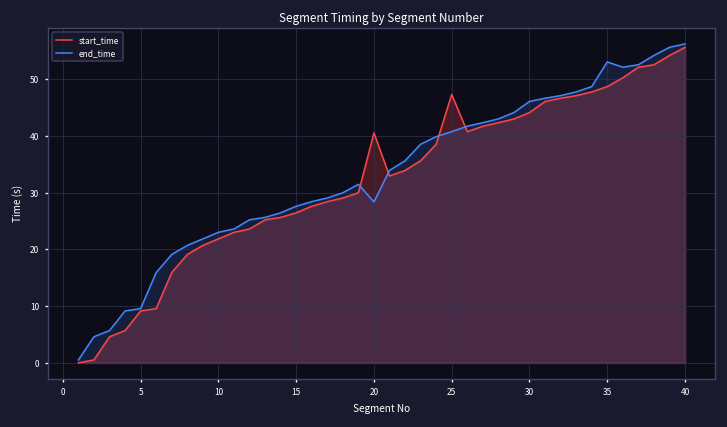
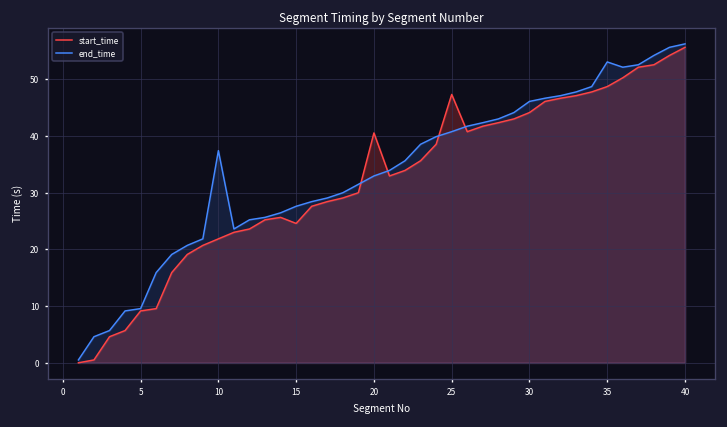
  {
    "start_time": {
      "10": 22,
-     "15": 26,
+     "15": 25,
      "20": 41,
      "25": 47,
      "30": 44,
      "35": 49,
      "40": 56
    },
    "end_time": {
-     "10": 23,
+     "10": 37,
      "15": 28,
-     "20": 28,
+     "20": 33,
      "25": 41,
      "30": 46,
      "35": 53,
      "40": 56
    }
  }
